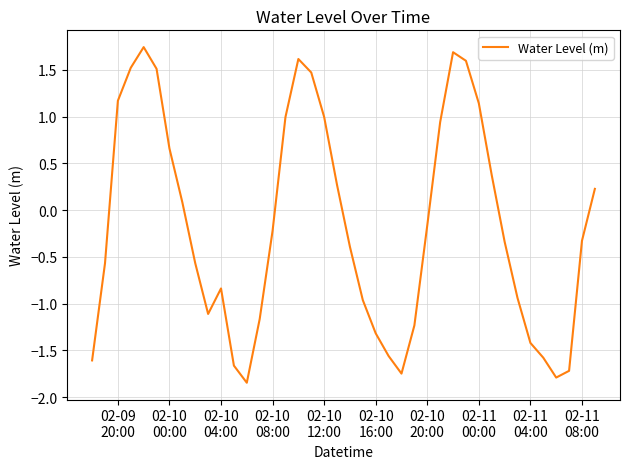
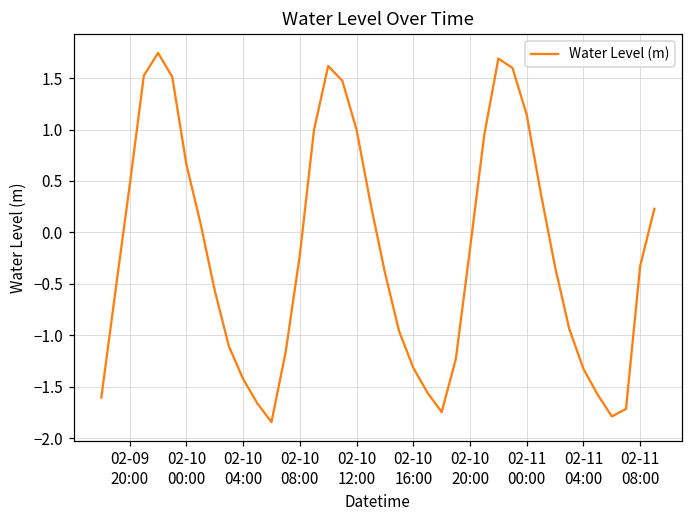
  {
-   "02-09 20:00": 1.2,
+   "02-09 20:00": 0.5,
    "02-10 00:00": 0.7,
-   "02-10 04:00": -0.8,
+   "02-10 04:00": -1.4,
    "02-10 08:00": -0.2,
    "02-10 12:00": 1.0,
    "02-10 16:00": -1.3,
    "02-10 20:00": -0.2,
    "02-11 00:00": 1.1,
-   "02-11 04:00": -1.4,
+   "02-11 04:00": -1.3,
    "02-11 08:00": -0.3
  }
